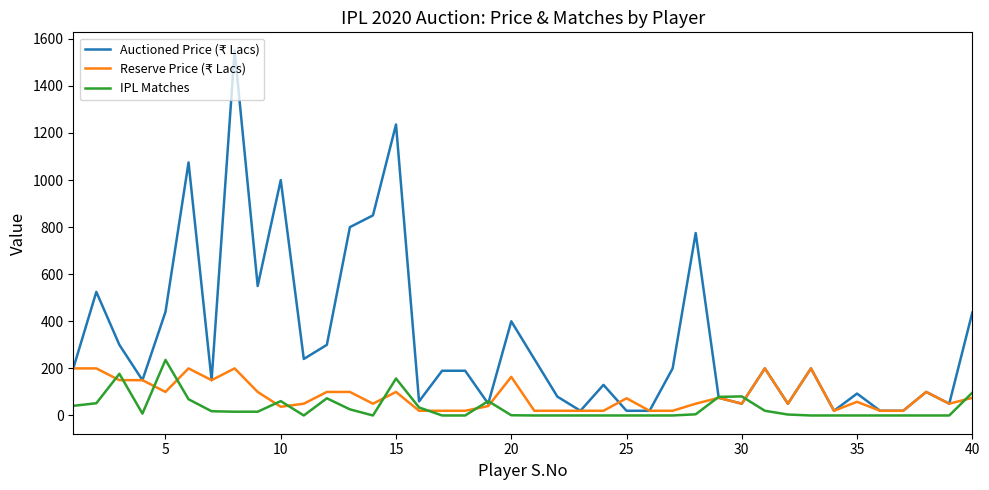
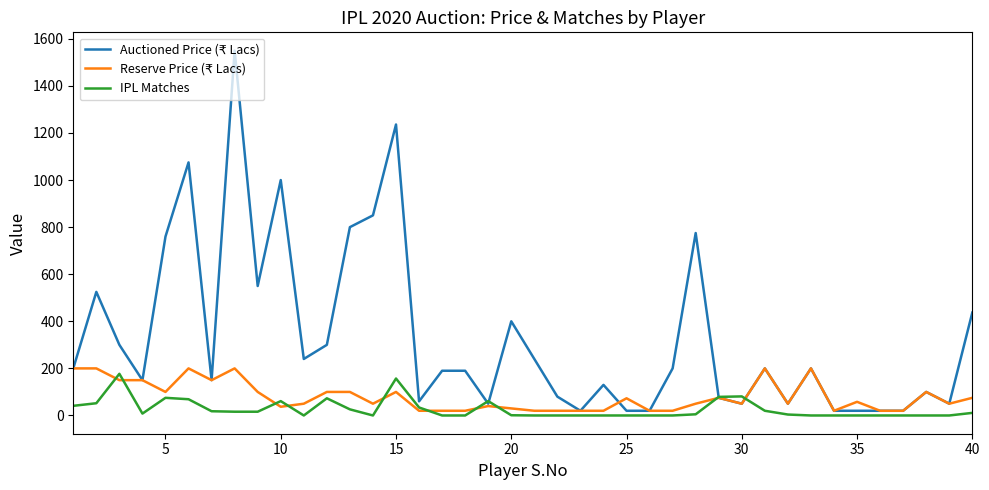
  {
    "Auctioned Price (₹ Lacs)": {
-     "5": 440,
+     "5": 760,
      "10": 1000,
      "15": 1240,
      "20": 400,
      "25": 20,
-     "35": 90,
+     "35": 20,
      "40": 440
    },
    "Reserve Price (₹ Lacs)": {
      "5": 100,
      "10": 40,
      "15": 100,
-     "20": 160,
+     "20": 30,
      "25": 70,
      "35": 60,
      "40": 80
    },
    "IPL Matches": {
-     "5": 240,
+     "5": 80,
      "10": 60,
      "15": 160,
      "20": 0,
      "25": 0,
      "30": 80,
      "35": 0,
-     "40": 100
+     "40": 10
    }
  }
